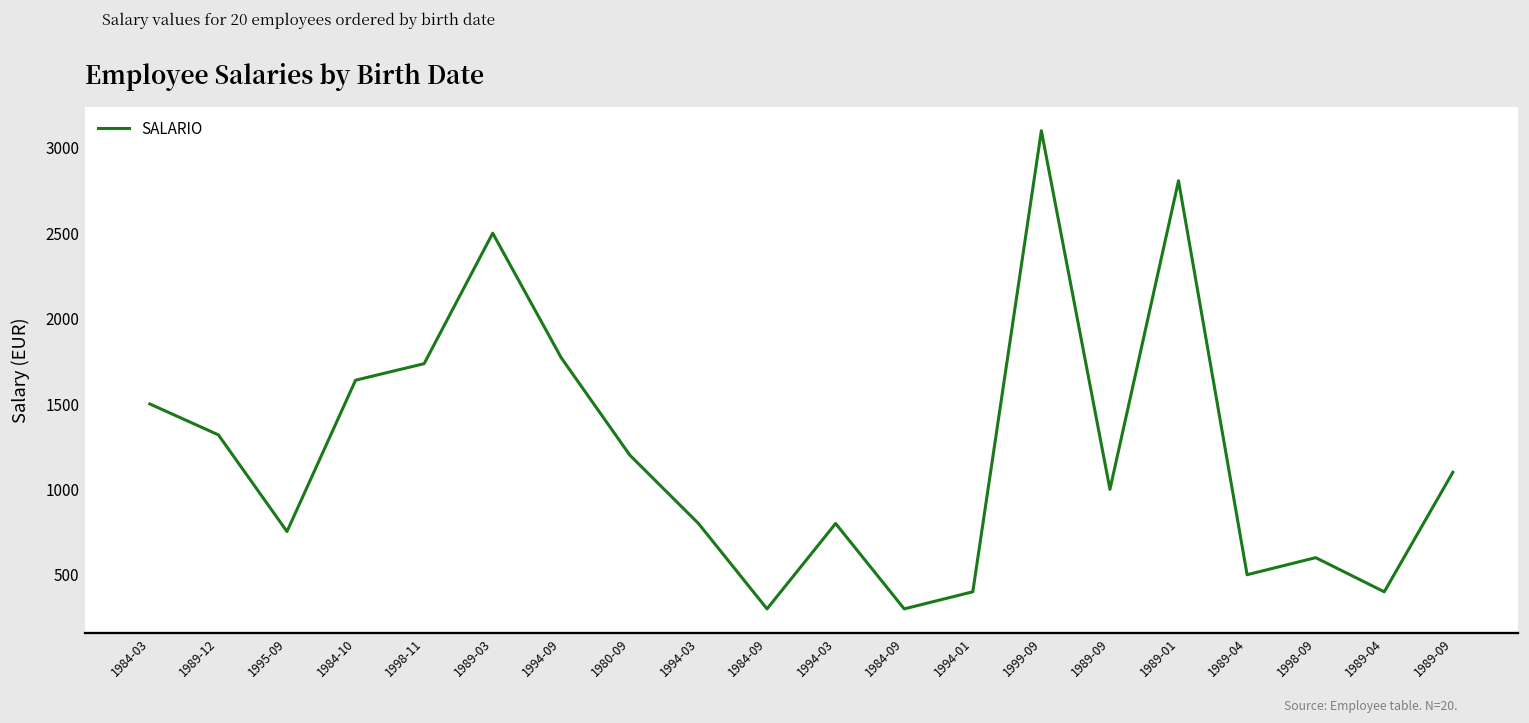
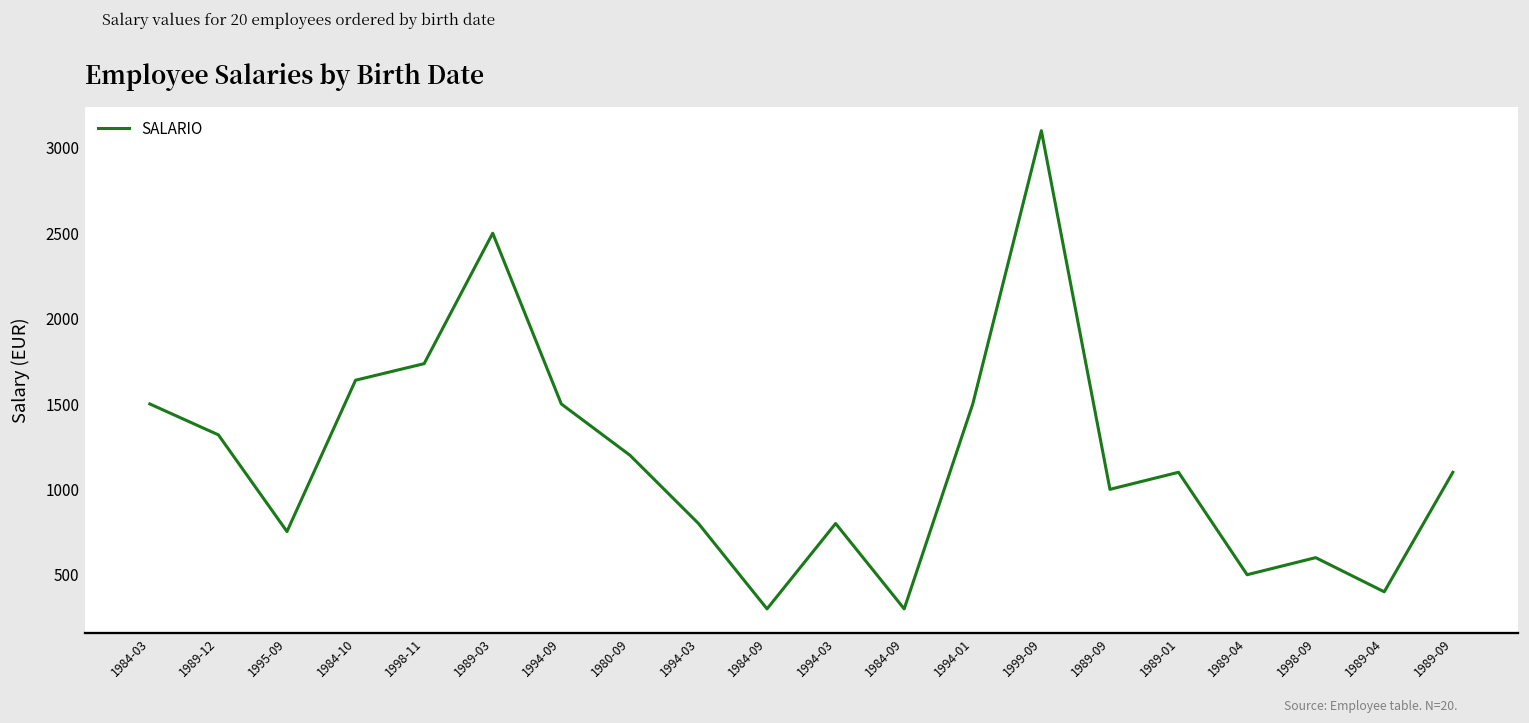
  {
    "1984-03": 1500,
    "1989-12": 1320,
    "1995-09": 750,
    "1984-10": 1640,
    "1998-11": 1740,
    "1989-03": 2500,
-   "1994-09": 1770,
+   "1994-09": 1500,
    "1980-09": 1200,
-   "1994-01": 400,
+   "1994-01": 1500,
    "1999-09": 3100,
-   "1989-01": 2810,
+   "1989-01": 1100,
    "1998-09": 600
  }
